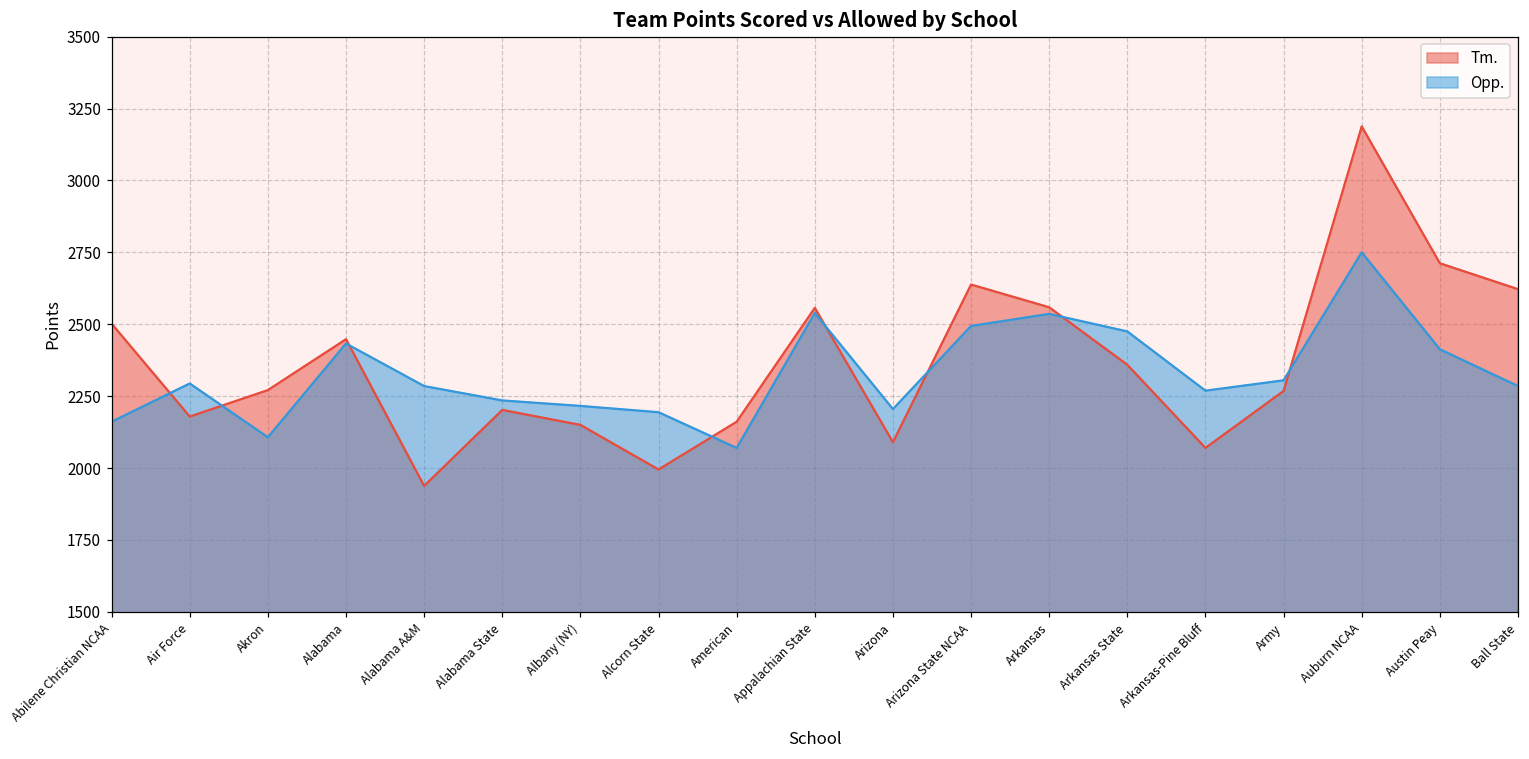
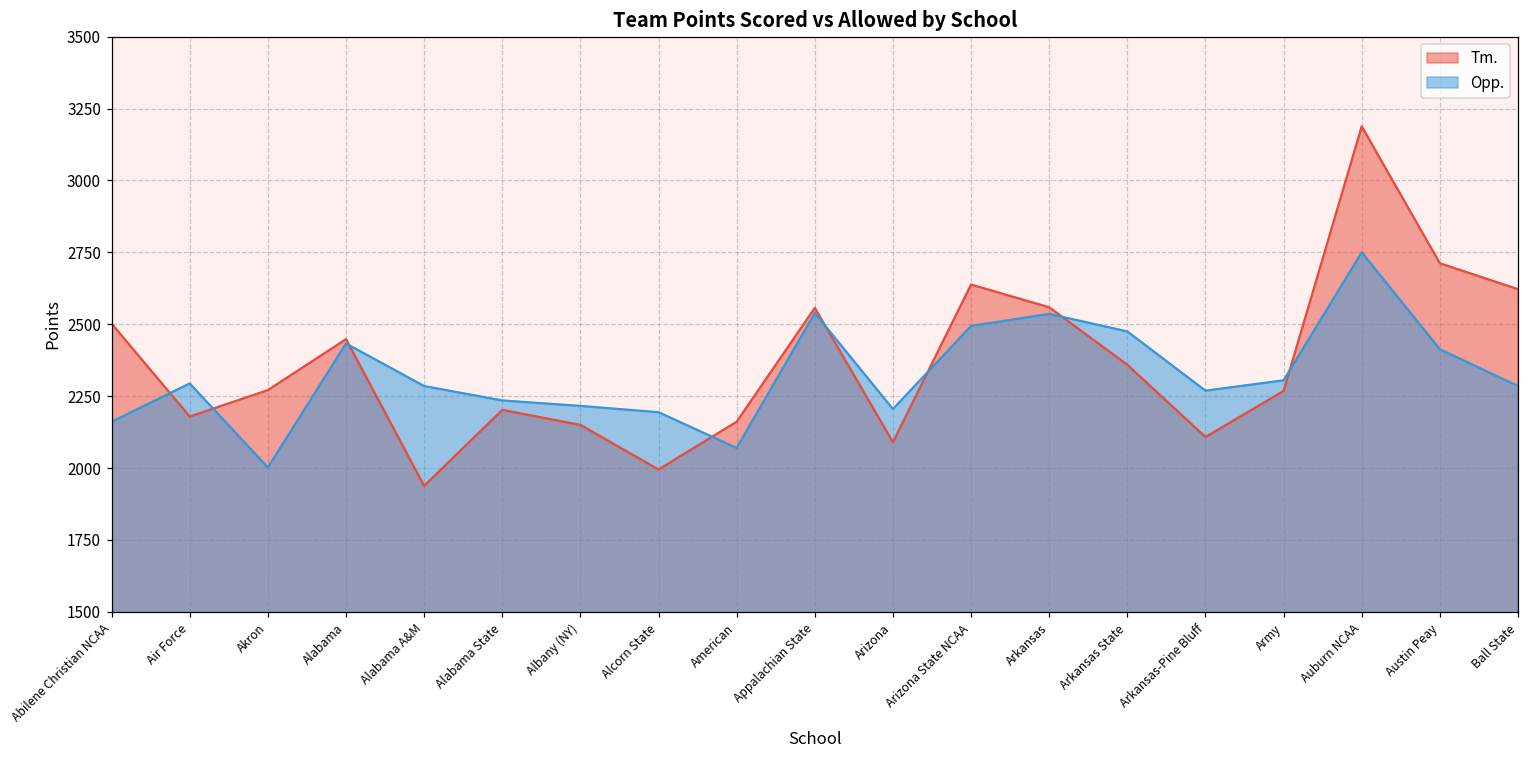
  {
    "Tm.": {
      "Abilene Christian NCAA": 2500,
      "Air Force": 2180,
      "Akron": 2270,
      "Alabama": 2450,
      "Alabama A&M": 1940,
      "Alabama State": 2200,
      "Albany (NY)": 2150,
      "Alcorn State": 2000,
      "American": 2160,
      "Appalachian State": 2560,
      "Arizona": 2090,
      "Arizona State NCAA": 2640,
      "Arkansas": 2560,
      "Arkansas State": 2360,
-     "Arkansas-Pine Bluff": 2070,
+     "Arkansas-Pine Bluff": 2110,
      "Army": 2270,
      "Auburn NCAA": 3190,
      "Austin Peay": 2710,
      "Ball State": 2620
    },
    "Opp.": {
      "Abilene Christian NCAA": 2160,
      "Air Force": 2290,
-     "Akron": 2110,
+     "Akron": 2000,
      "Alabama": 2430,
      "Alabama A&M": 2290,
      "Alabama State": 2240,
      "Albany (NY)": 2220,
      "Alcorn State": 2190,
      "American": 2070,
      "Appalachian State": 2540,
      "Arizona": 2210,
      "Arizona State NCAA": 2490,
      "Arkansas": 2540,
      "Arkansas State": 2480,
      "Arkansas-Pine Bluff": 2270,
      "Army": 2310,
      "Auburn NCAA": 2750,
      "Austin Peay": 2410,
      "Ball State": 2290
    }
  }
